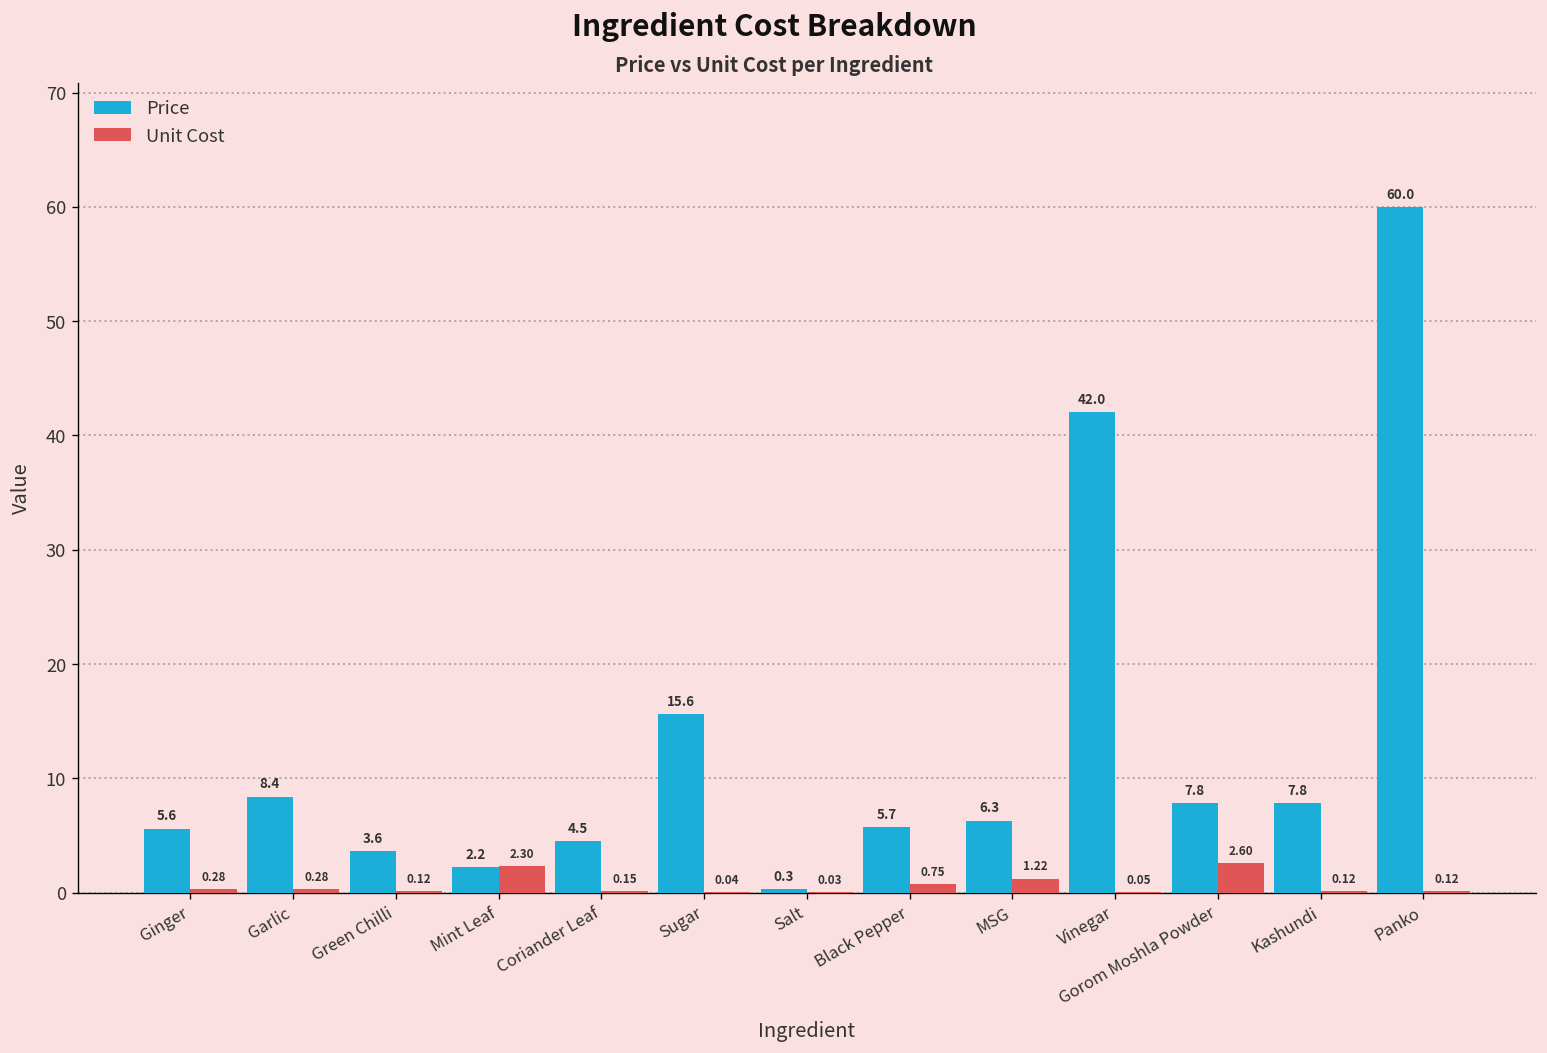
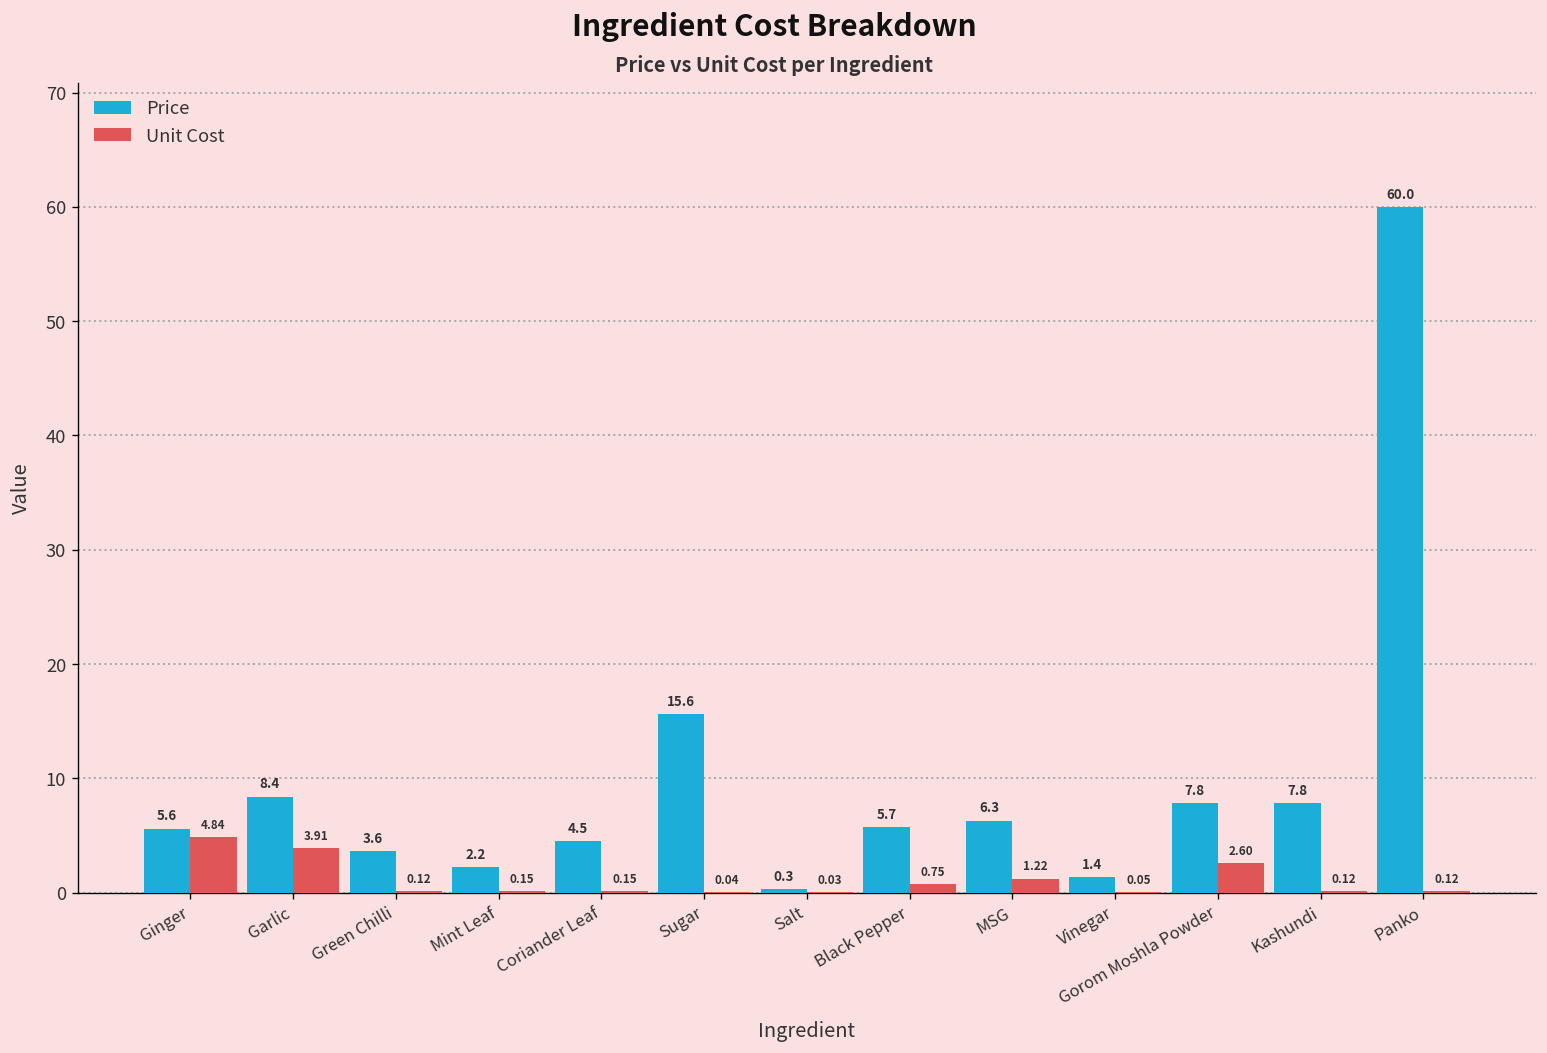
  {
    "Price": {
      "Ginger": 5.6,
      "Garlic": 8.4,
      "Green Chilli": 3.6,
      "Mint Leaf": 2.2,
      "Coriander Leaf": 4.5,
      "Sugar": 15.6,
      "Salt": 0.3,
      "Black Pepper": 5.7,
      "MSG": 6.3,
-     "Vinegar": 42.0,
+     "Vinegar": 1.4,
      "Gorom Moshla Powder": 7.8,
      "Kashundi": 7.8,
      "Panko": 60.0
    },
    "Unit Cost": {
-     "Ginger": 0.28,
-     "Garlic": 0.28,
+     "Ginger": 4.84,
+     "Garlic": 3.91,
      "Green Chilli": 0.12,
-     "Mint Leaf": 2.30,
+     "Mint Leaf": 0.15,
      "Coriander Leaf": 0.15,
      "Sugar": 0.04,
      "Salt": 0.03,
      "Black Pepper": 0.75,
      "MSG": 1.22,
      "Vinegar": 0.05,
      "Gorom Moshla Powder": 2.60,
      "Kashundi": 0.12,
      "Panko": 0.12
    }
  }
